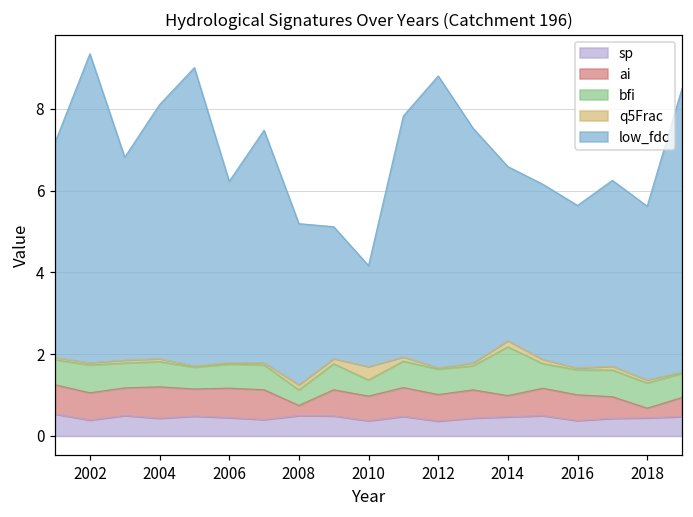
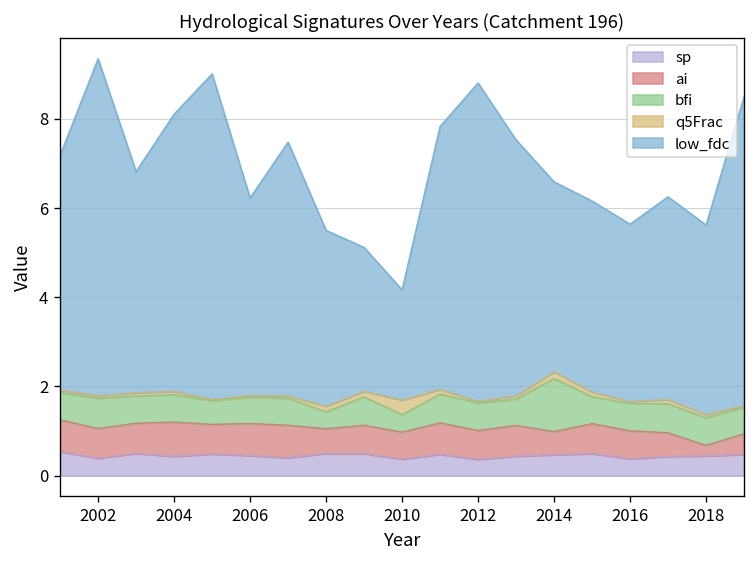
  {
    "ai": {
      "2002": 0.7,
      "2004": 0.8,
      "2006": 0.7,
-     "2008": 0.2,
+     "2008": 0.6,
      "2010": 0.6,
      "2012": 0.6,
      "2014": 0.5,
      "2016": 0.6,
      "2018": 0.2
    },
    "bfi": {
      "2004": 0.6,
      "2008": 0.4,
      "2010": 0.4,
      "2014": 1.2,
      "2018": 0.6
    },
    "q5Frac": {
      "2004": 0.1,
      "2008": 0.1,
      "2010": 0.3,
      "2014": 0.2,
      "2018": 0.1
    }
  }
